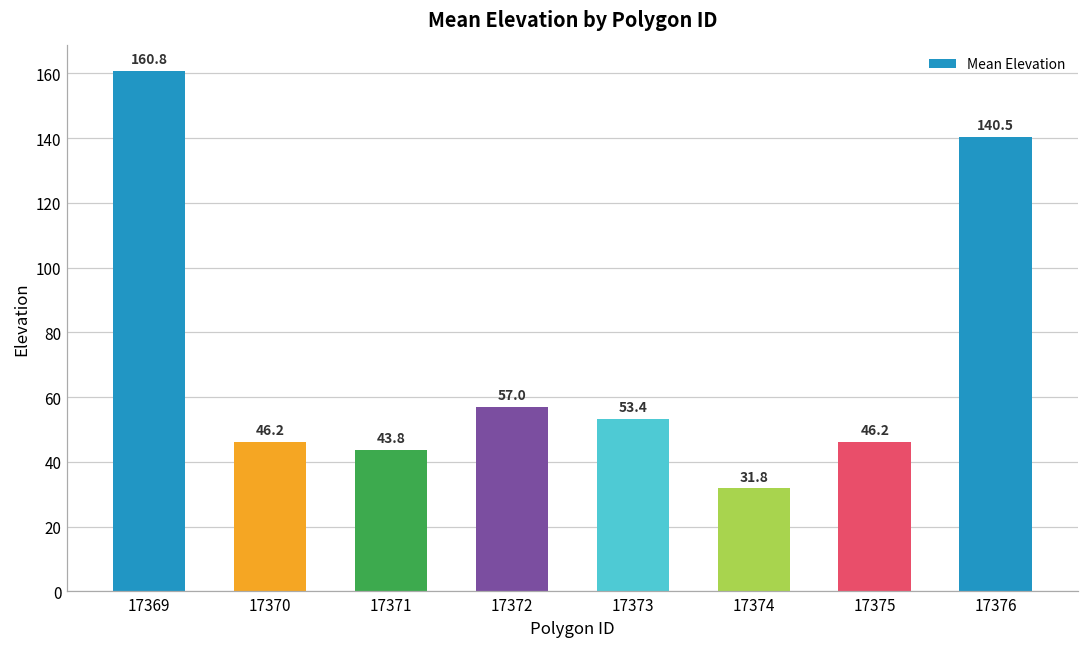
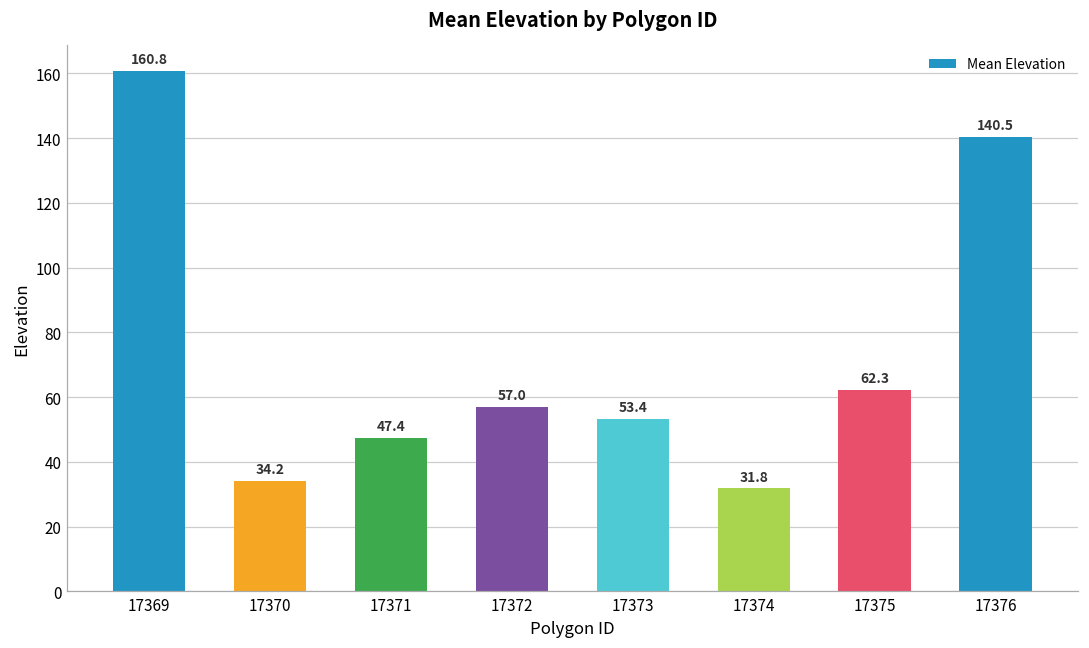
  {
    "17369": 160.8,
-   "17370": 46.2,
-   "17371": 43.8,
+   "17370": 34.2,
+   "17371": 47.4,
    "17372": 57.0,
    "17373": 53.4,
    "17374": 31.8,
-   "17375": 46.2,
+   "17375": 62.3,
    "17376": 140.5
  }
